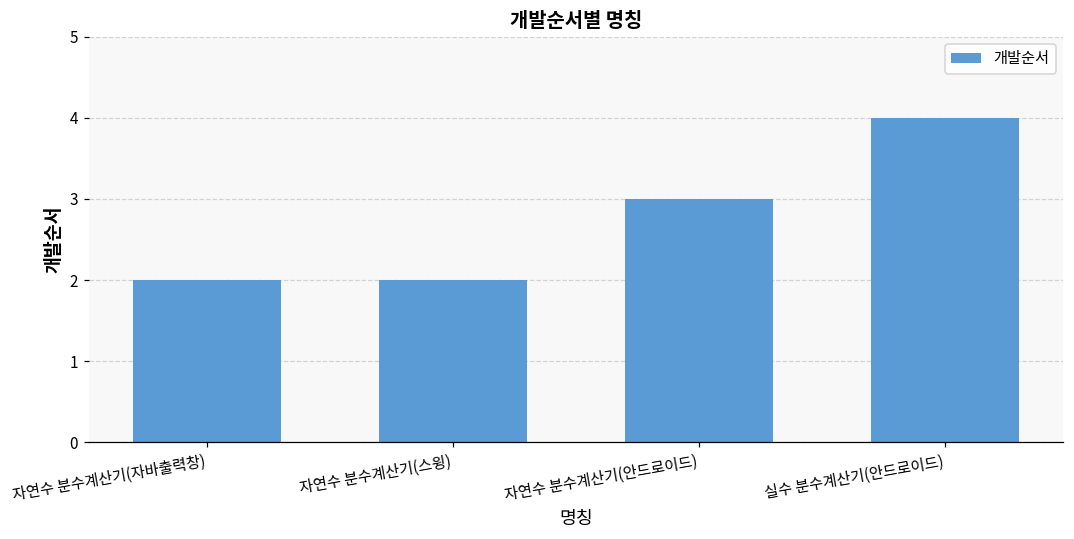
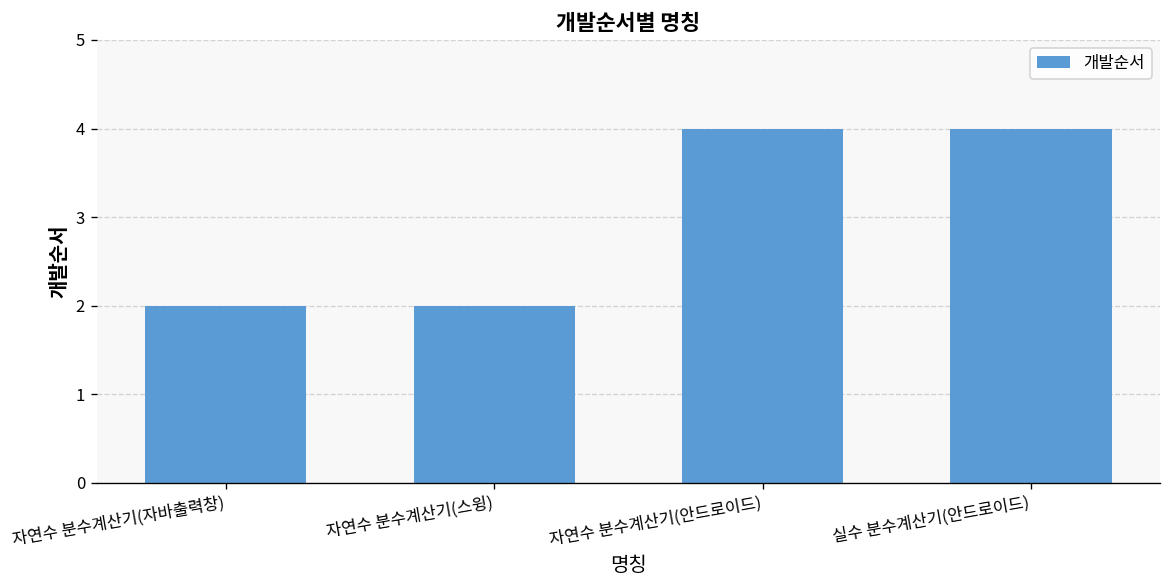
  {
    "자연수 분수계산기(자바출력창)": 2,
    "자연수 분수계산기(스윙)": 2,
-   "자연수 분수계산기(안드로이드)": 3,
+   "자연수 분수계산기(안드로이드)": 4,
    "실수 분수계산기(안드로이드)": 4
  }
